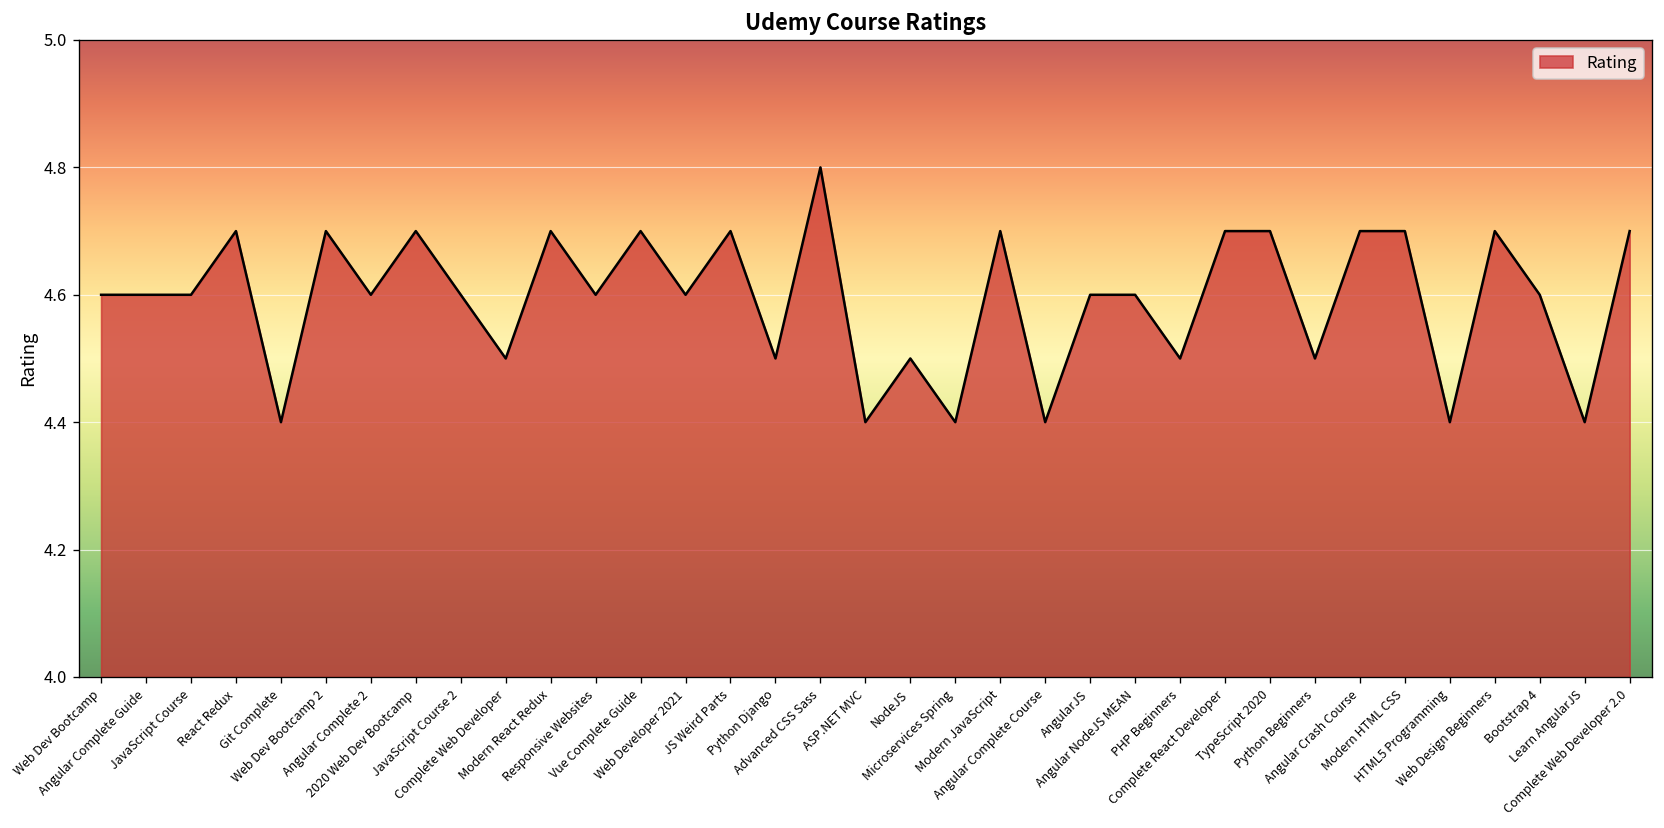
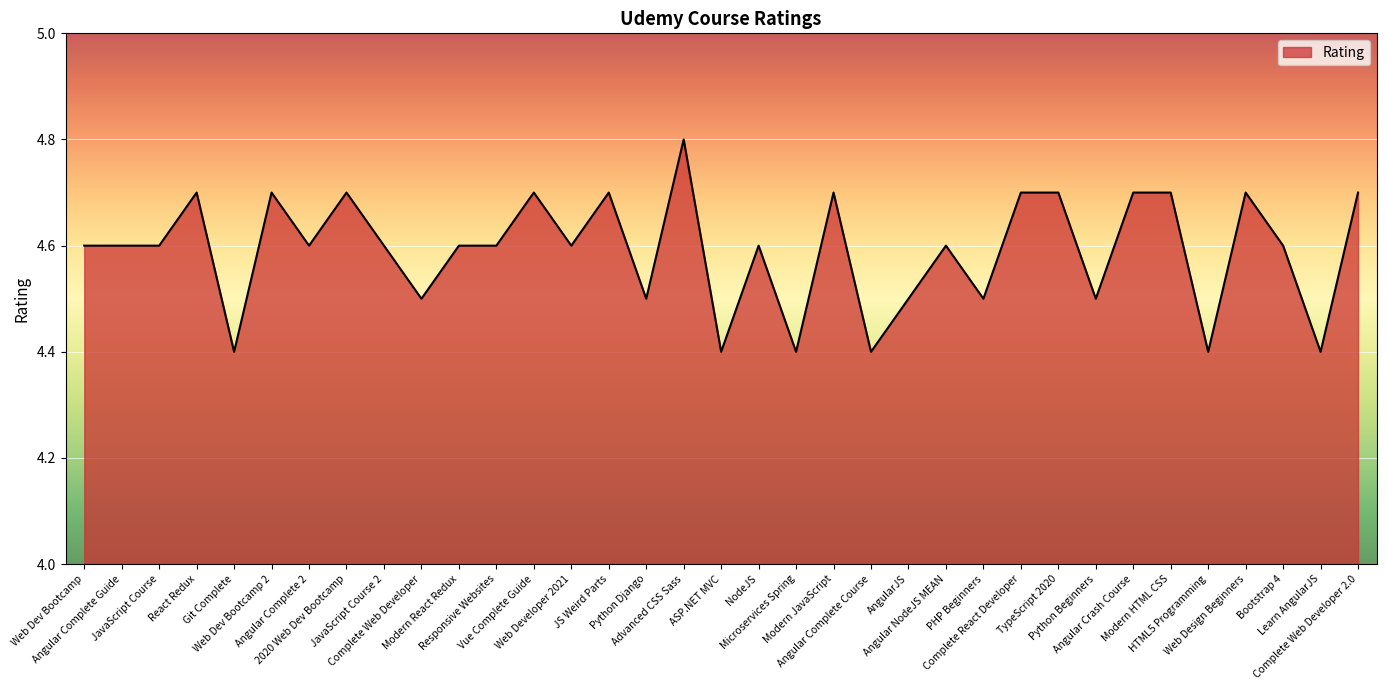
  {
    "Web Dev Bootcamp": 4.6,
    "Angular Complete Guide": 4.6,
    "JavaScript Course": 4.6,
    "React Redux": 4.7,
    "Git Complete": 4.4,
    "Web Dev Bootcamp 2": 4.7,
    "Angular Complete 2": 4.6,
    "2020 Web Dev Bootcamp": 4.7,
    "JavaScript Course 2": 4.6,
    "Complete Web Developer": 4.5,
-   "Modern React Redux": 4.7,
+   "Modern React Redux": 4.6,
    "Responsive Websites": 4.6,
    "Vue Complete Guide": 4.7,
    "Web Developer 2021": 4.6,
    "JS Weird Parts": 4.7,
    "Python Django": 4.5,
    "Advanced CSS Sass": 4.8,
    "ASP.NET MVC": 4.4,
-   "NodeJS": 4.5,
+   "NodeJS": 4.6,
    "Microservices Spring": 4.4,
    "Modern JavaScript": 4.7,
    "Angular Complete Course": 4.4,
-   "AngularJS": 4.6,
+   "AngularJS": 4.5,
    "Angular NodeJS MEAN": 4.6,
    "PHP Beginners": 4.5,
    "Complete React Developer": 4.7,
    "TypeScript 2020": 4.7,
    "Python Beginners": 4.5,
    "Angular Crash Course": 4.7,
    "Modern HTML CSS": 4.7,
    "HTML5 Programming": 4.4,
    "Web Design Beginners": 4.7,
    "Bootstrap 4": 4.6,
    "Learn AngularJS": 4.4,
    "Complete Web Developer 2.0": 4.7
  }
